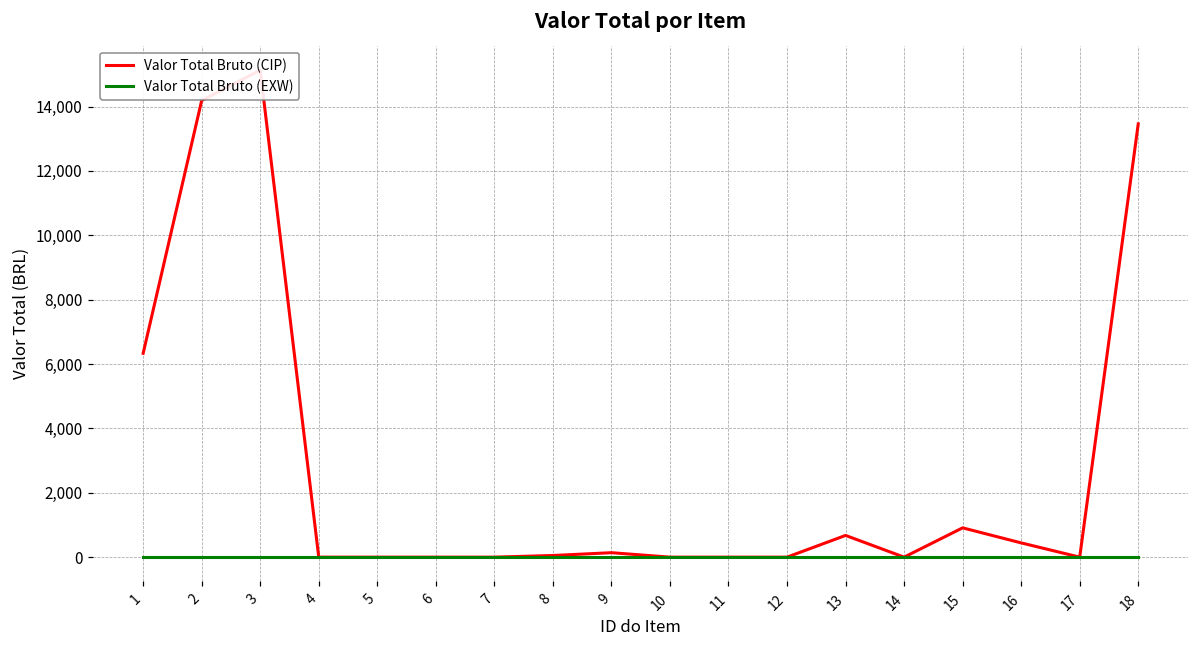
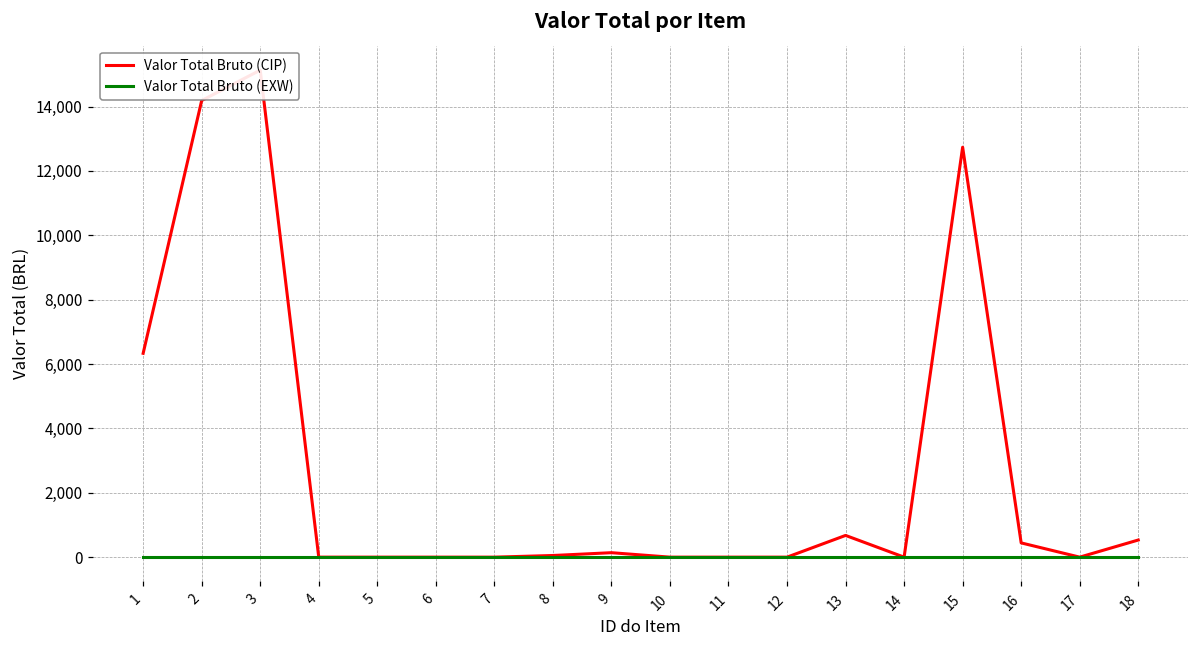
  {
    "Valor Total Bruto (CIP)": {
      "1": "6,300",
      "2": "14,200",
      "9": "100",
      "13": "700",
-     "15": "900",
+     "15": "12,700",
      "16": "400",
-     "18": "13,500"
+     "18": "500"
    },
    "Valor Total Bruto (EXW)": {
      "1": "0",
      "2": "0",
      "3": "0",
      "9": "0",
      "13": "0",
      "15": "0",
      "16": "0",
      "18": "0"
    }
  }
